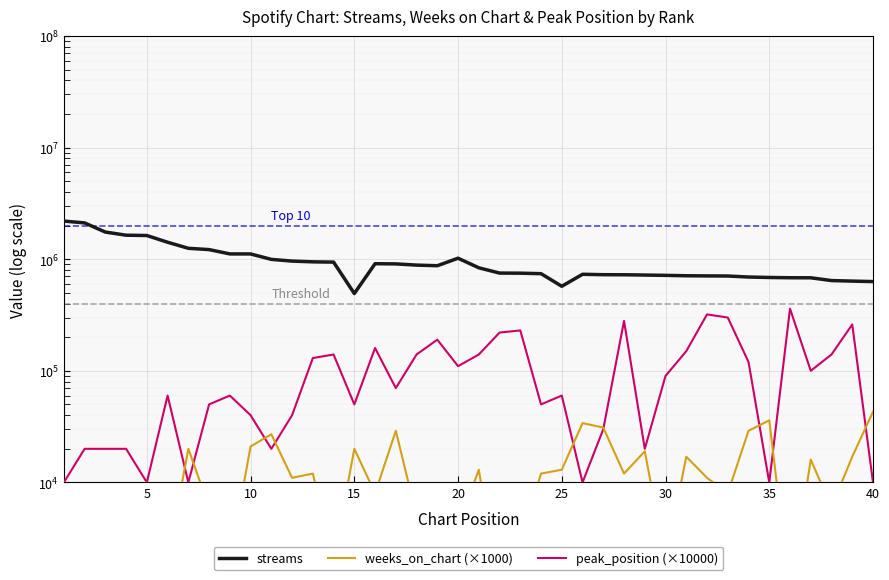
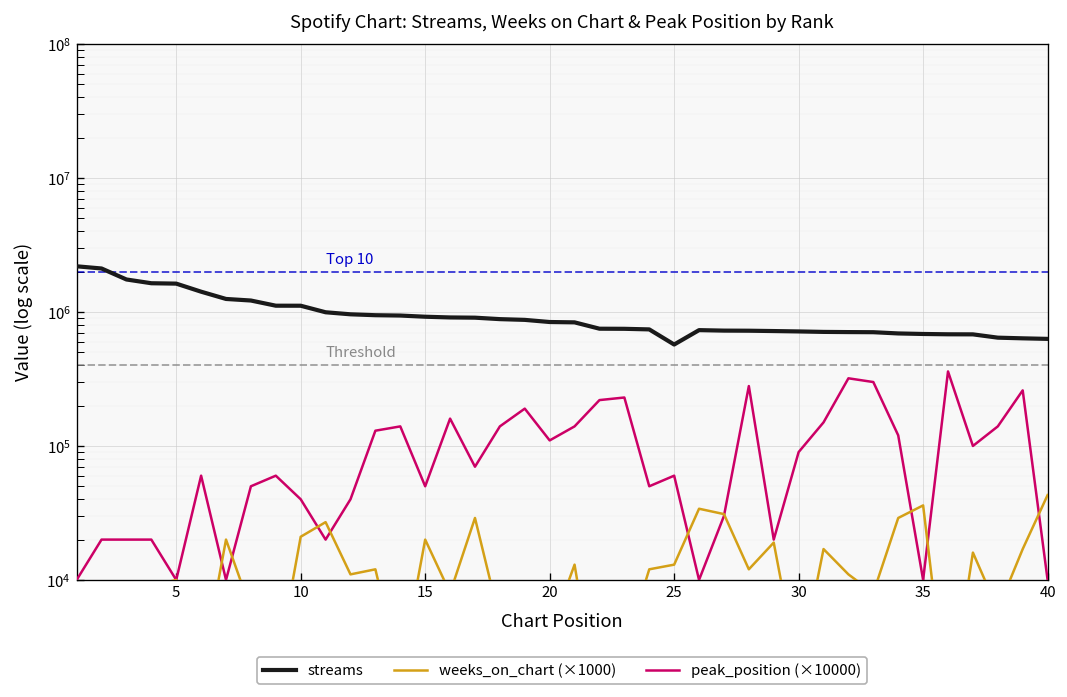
  {
    "streams": {
      "5": 1600000,
      "10": 1100000,
-     "15": 500000,
-     "20": 1000000,
+     "15": 900000,
+     "20": 800000,
      "25": 600000,
      "30": 700000,
      "35": 700000,
      "40": 600000
    },
    "weeks_on_chart (×1000)": {
      "10": 21000,
      "15": 20000,
      "25": 13000,
      "35": 36000,
      "40": 43000
    },
    "peak_position (×10000)": {
      "10": 40000,
      "15": 50000,
      "20": 110000,
      "25": 60000,
      "30": 90000,
      "35": 10000,
      "40": 10000
    }
  }
